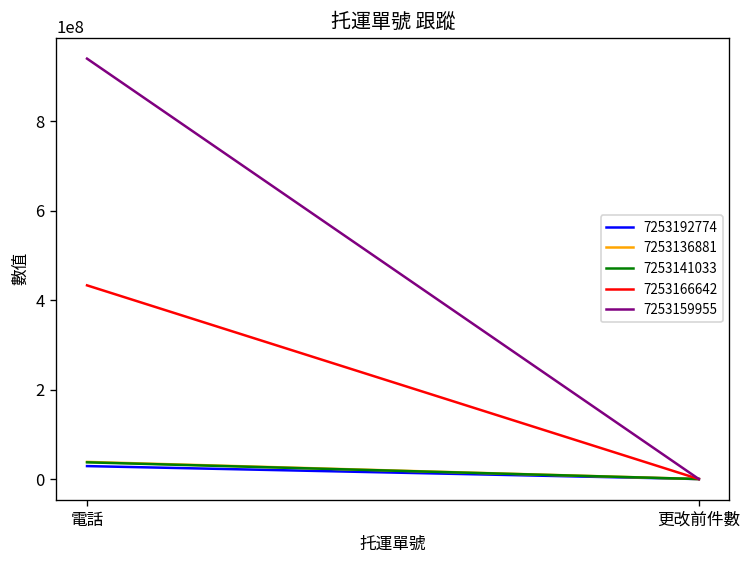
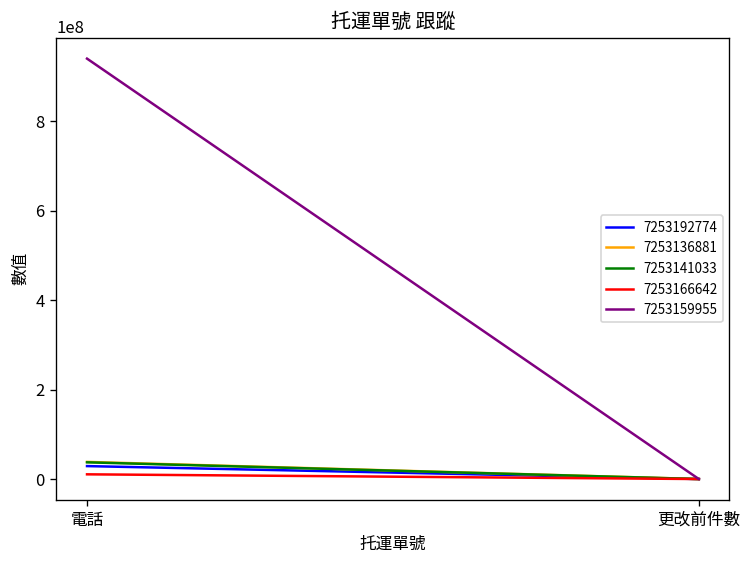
  {
    "7253192774": {
      "電話": 30000000
    },
    "7253141033": {
      "電話": 40000000
    },
    "7253166642": {
-     "電話": 430000000
+     "電話": 10000000
    },
    "7253159955": {
      "電話": 940000000
    }
  }
